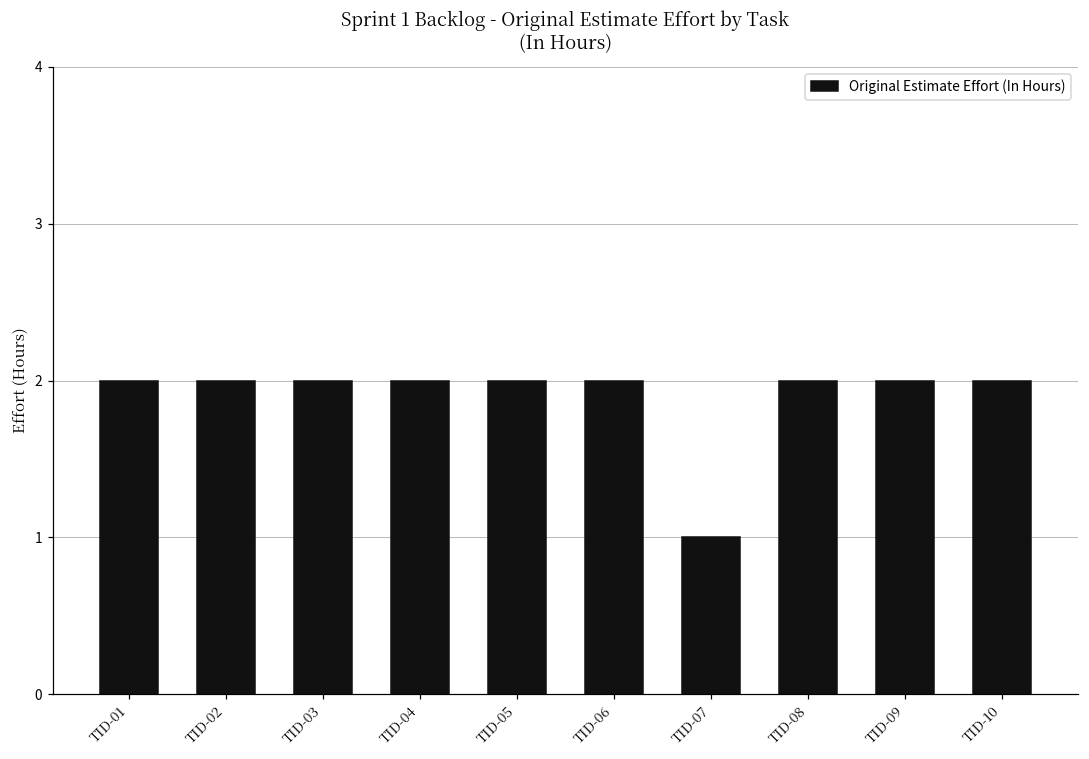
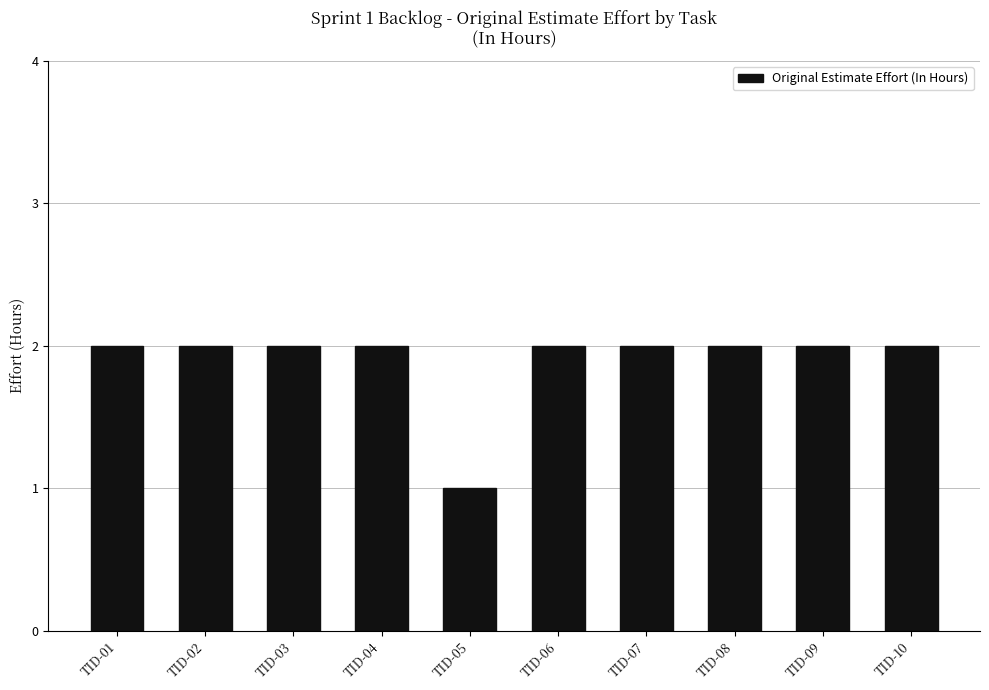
  {
    "TID-01": 2,
    "TID-02": 2,
    "TID-03": 2,
    "TID-04": 2,
-   "TID-05": 2,
+   "TID-05": 1,
    "TID-06": 2,
-   "TID-07": 1,
+   "TID-07": 2,
    "TID-08": 2,
    "TID-09": 2,
    "TID-10": 2
  }
